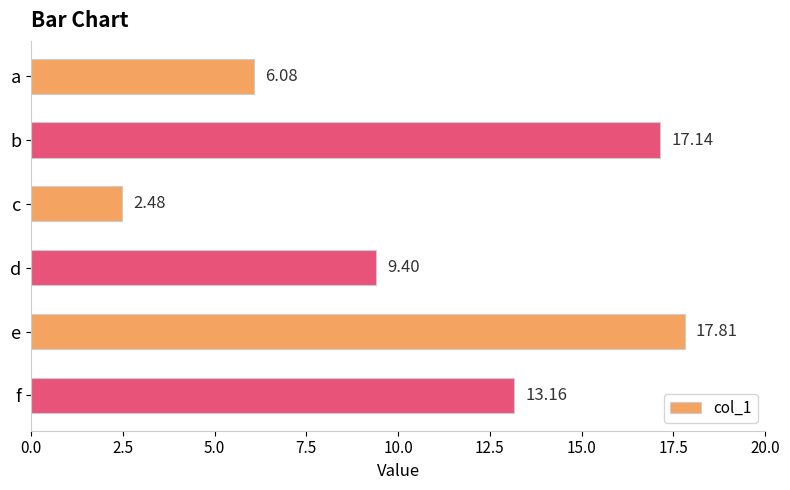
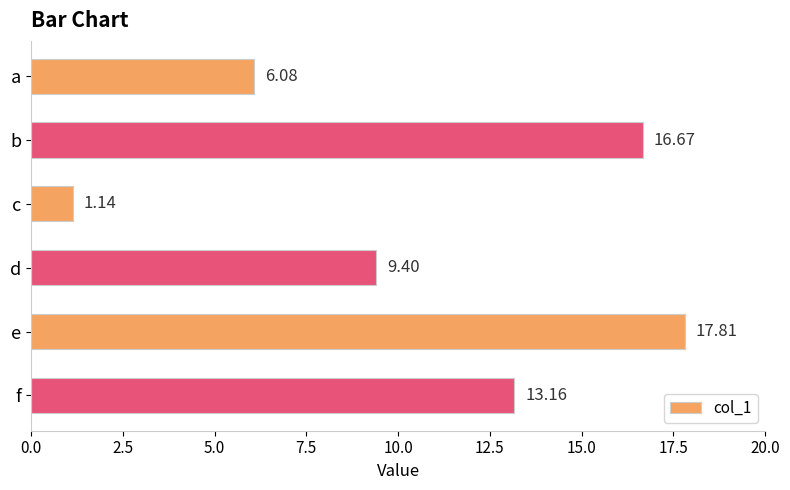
  {
    "a": 6.08,
-   "b": 17.14,
-   "c": 2.48,
+   "b": 16.67,
+   "c": 1.14,
    "d": 9.40,
    "e": 17.81,
    "f": 13.16
  }
